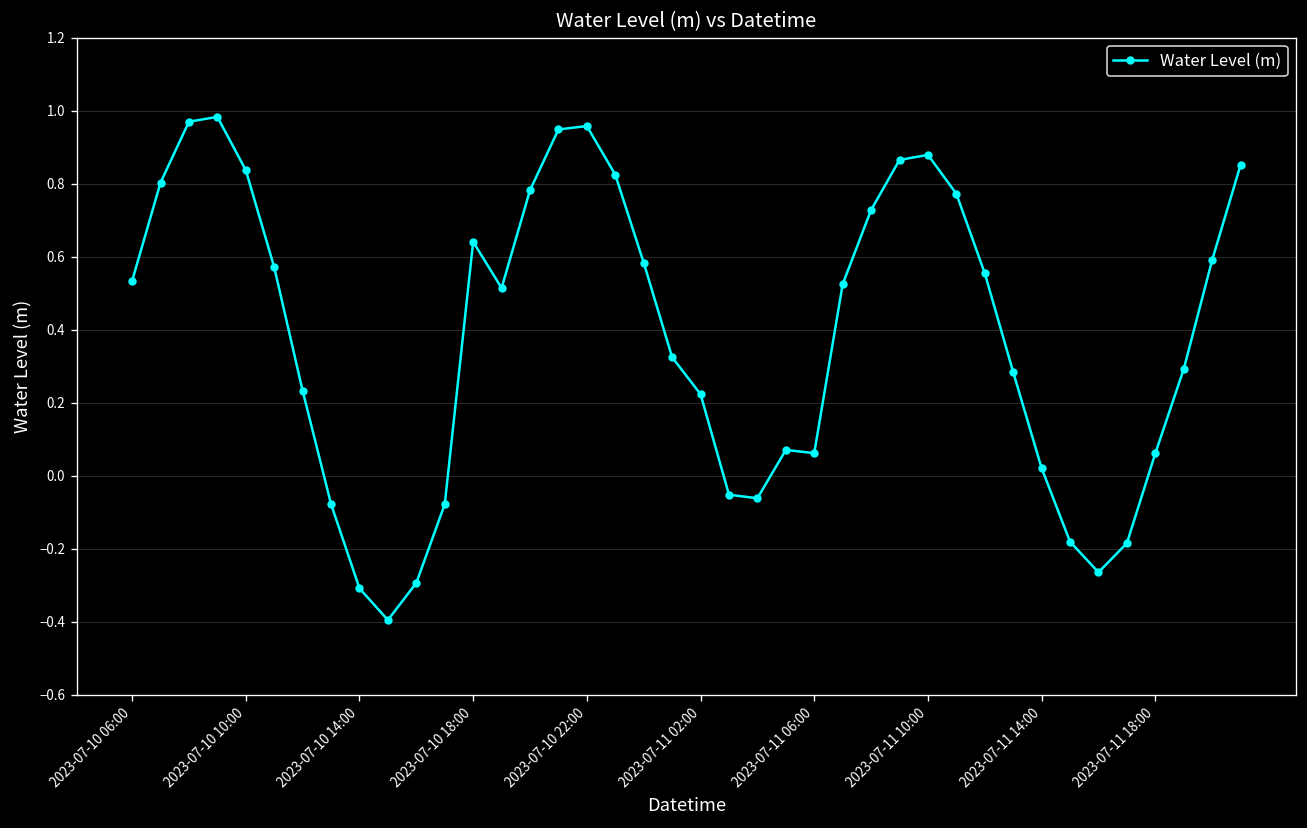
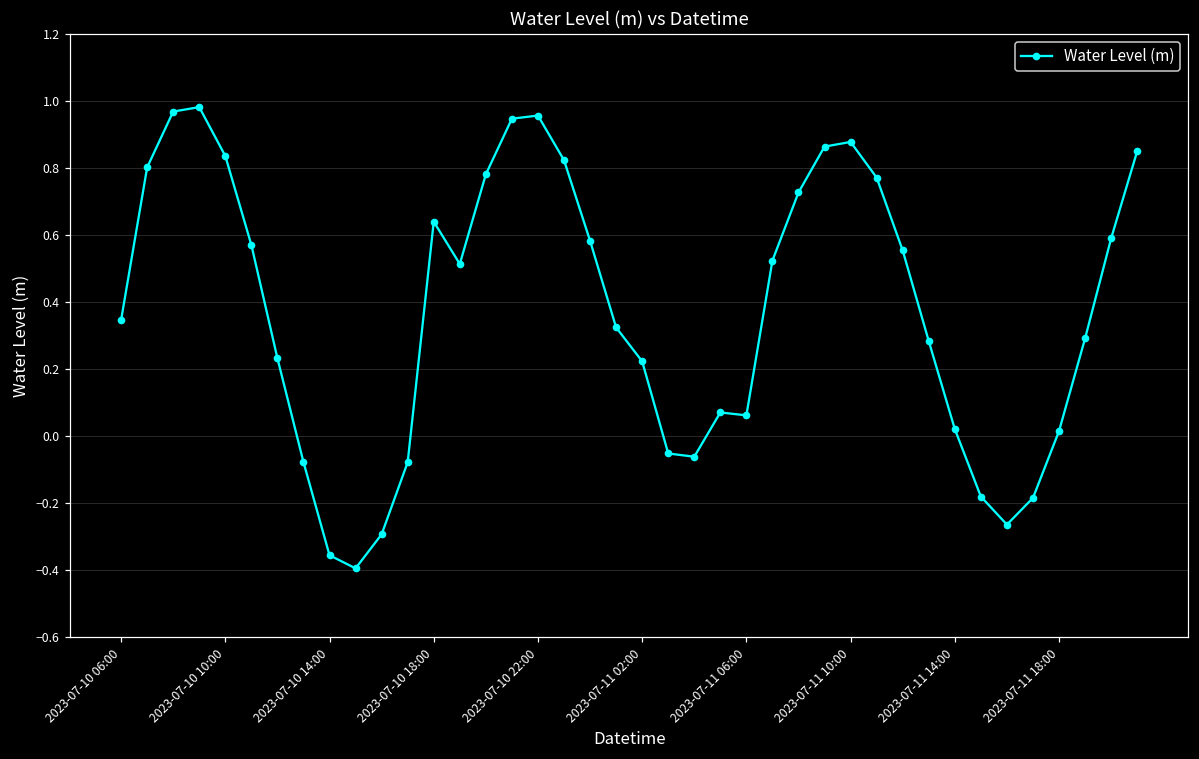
  {
-   "2023-07-10 06:00": 0.53,
+   "2023-07-10 06:00": 0.35,
    "2023-07-10 10:00": 0.84,
-   "2023-07-10 14:00": -0.31,
+   "2023-07-10 14:00": -0.36,
    "2023-07-10 18:00": 0.64,
    "2023-07-10 22:00": 0.96,
    "2023-07-11 02:00": 0.22,
    "2023-07-11 06:00": 0.06,
    "2023-07-11 10:00": 0.88,
    "2023-07-11 14:00": 0.02,
-   "2023-07-11 18:00": 0.06
+   "2023-07-11 18:00": 0.01
  }
